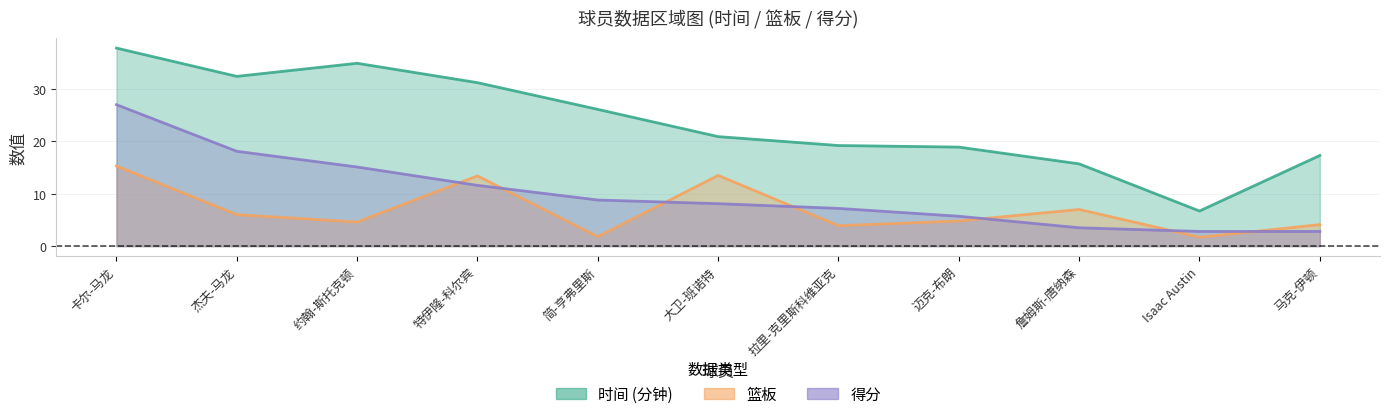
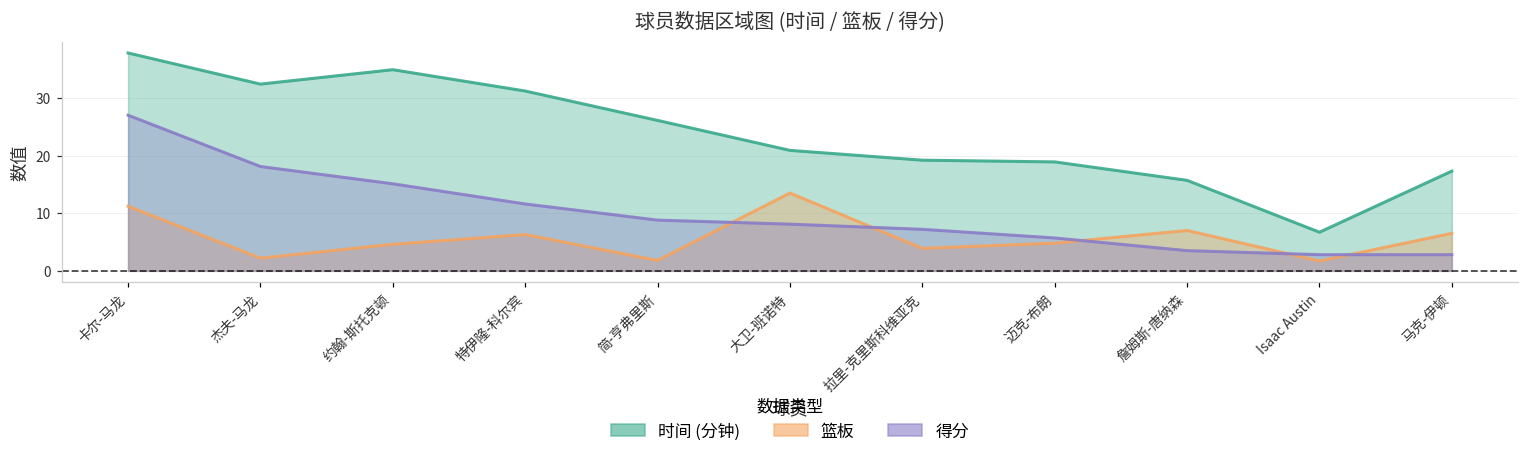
  {
    "篮板": {
-     "卡尔-马龙": 15,
-     "杰夫-马龙": 6,
+     "卡尔-马龙": 11,
+     "杰夫-马龙": 2,
      "约翰-斯托克顿": 5,
-     "特伊隆-科尔宾": 13,
+     "特伊隆-科尔宾": 6,
      "简-亨弗里斯": 2,
      "大卫-班诺特": 14,
      "拉里-克里斯科维亚克": 4,
      "迈克-布朗": 5,
      "詹姆斯-唐纳森": 7,
      "Isaac Austin": 2,
-     "马克-伊顿": 4
+     "马克-伊顿": 7
    }
  }
